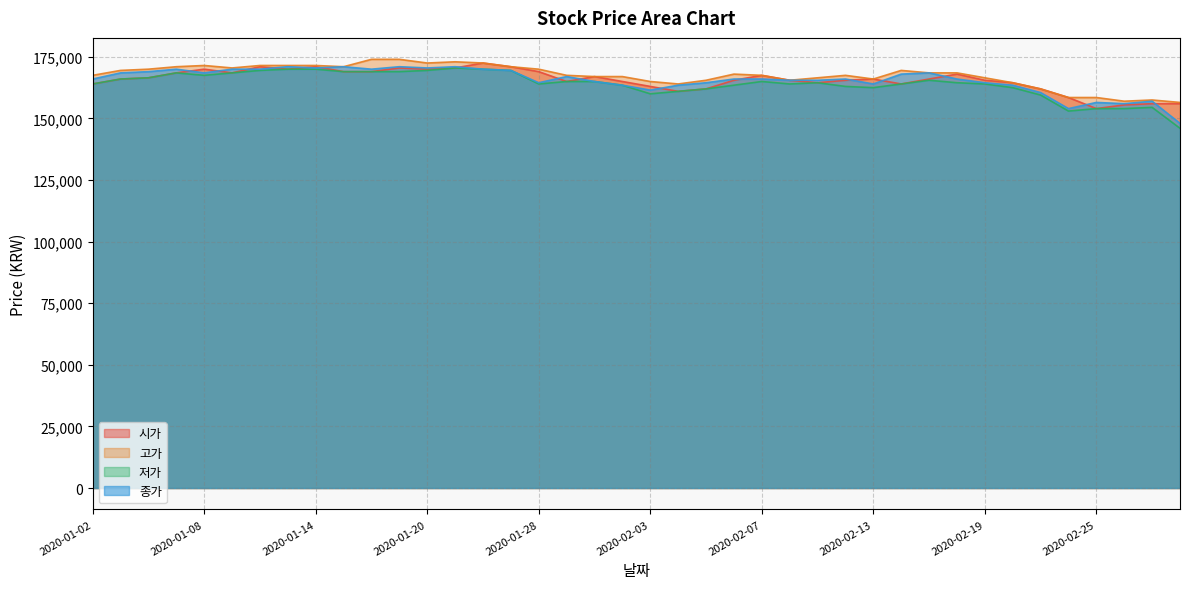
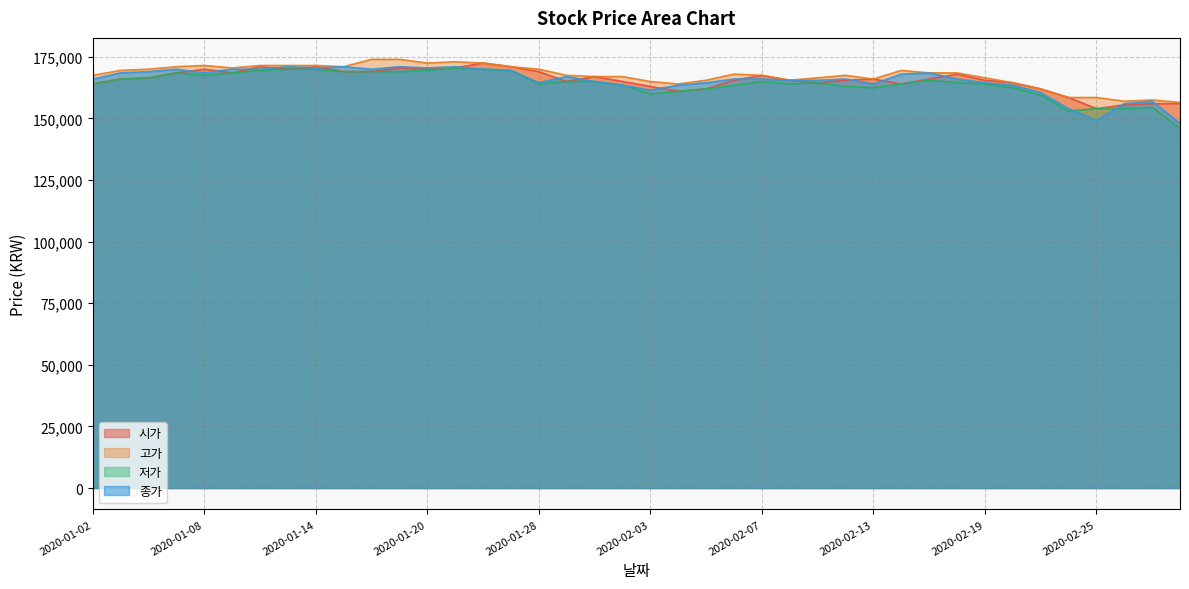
  {
    "저가": {
      "2020-02-03": "160,000",
      "2020-02-13": "163,000"
    },
    "종가": {
      "2020-01-02": "166,000",
      "2020-02-03": "162,000",
      "2020-02-13": "164,000",
-     "2020-02-25": "157,000"
+     "2020-02-25": "149,000"
    }
  }
